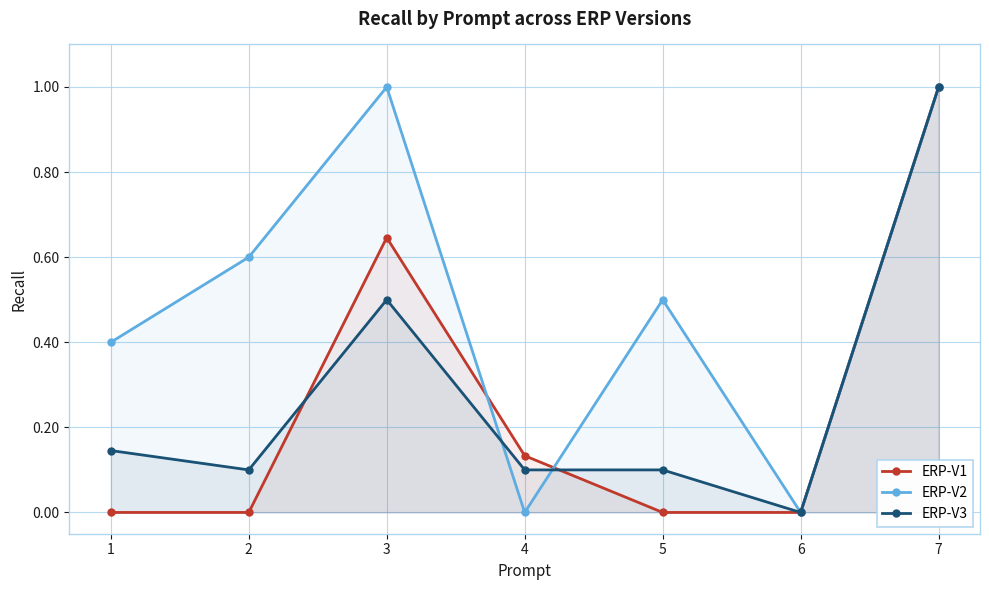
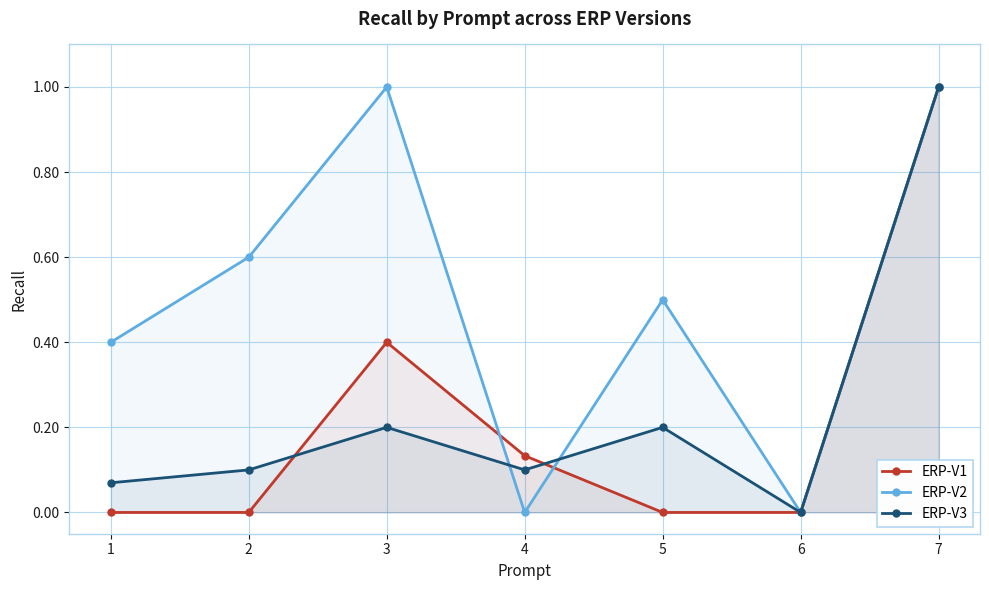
  {
    "ERP-V1": {
      "1": 0.00,
      "2": 0.00,
-     "3": 0.65,
+     "3": 0.40,
      "4": 0.13,
      "5": 0.00
    },
    "ERP-V2": {
      "1": 0.40,
      "2": 0.60,
      "3": 1.00,
      "4": 0.00,
      "5": 0.50
    },
    "ERP-V3": {
-     "1": 0.15,
+     "1": 0.07,
      "2": 0.10,
-     "3": 0.5,
+     "3": 0.2,
      "4": 0.10,
-     "5": 0.1
+     "5": 0.2
    }
  }
